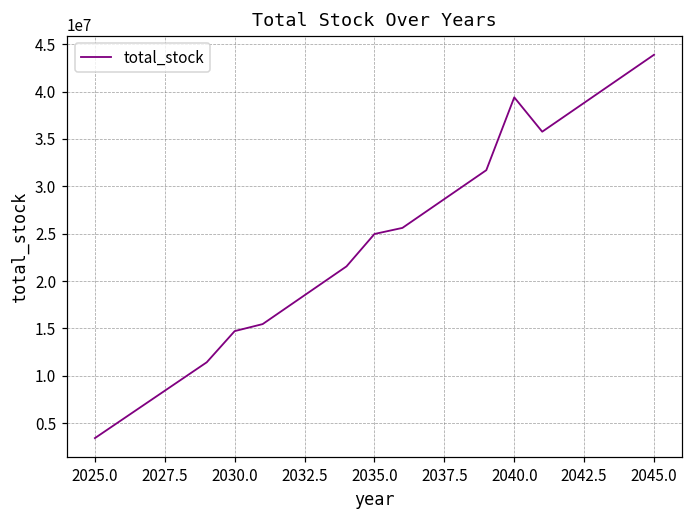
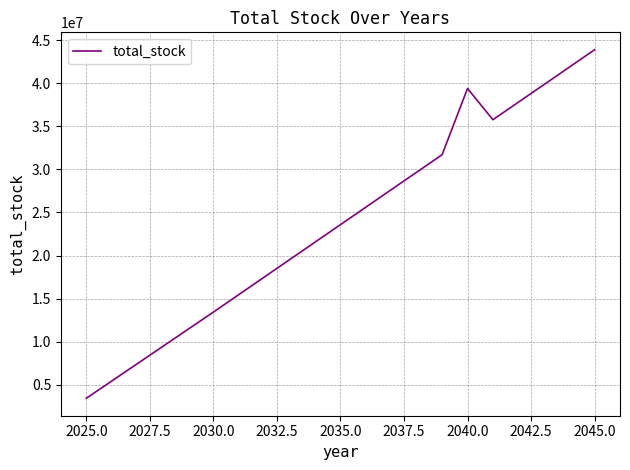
  {
    "2025.0": 3000000,
-   "2030.0": 15000000,
-   "2035.0": 25000000,
+   "2030.0": 13000000,
+   "2035.0": 24000000,
    "2040.0": 39000000,
    "2045.0": 44000000
  }
